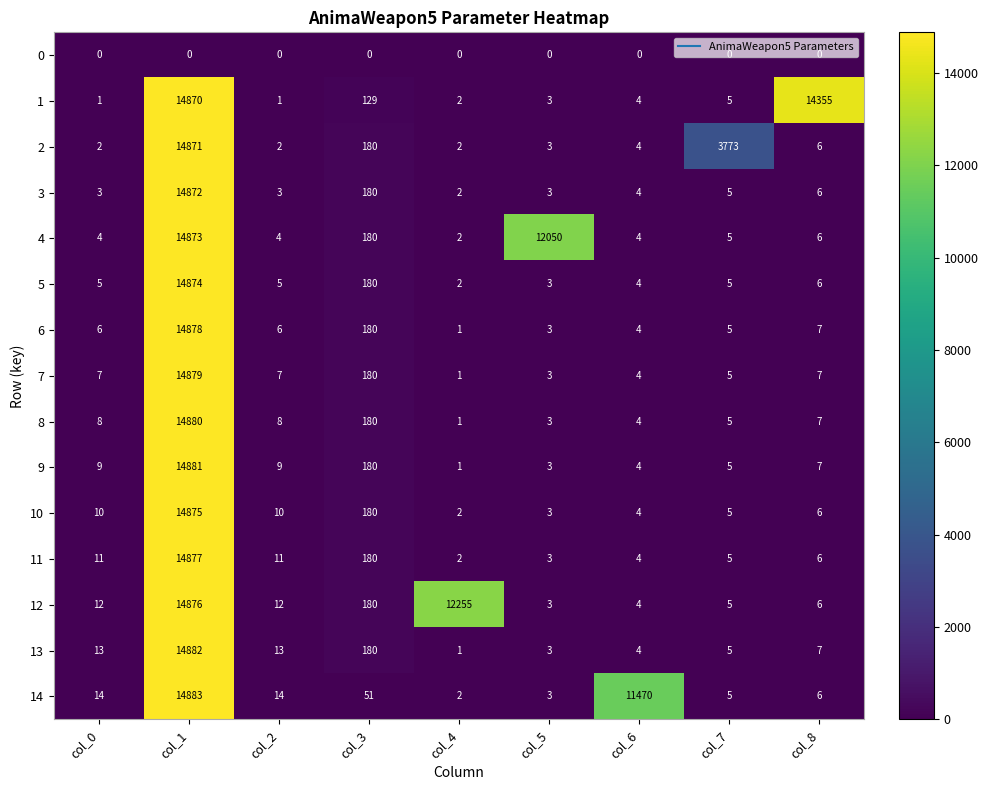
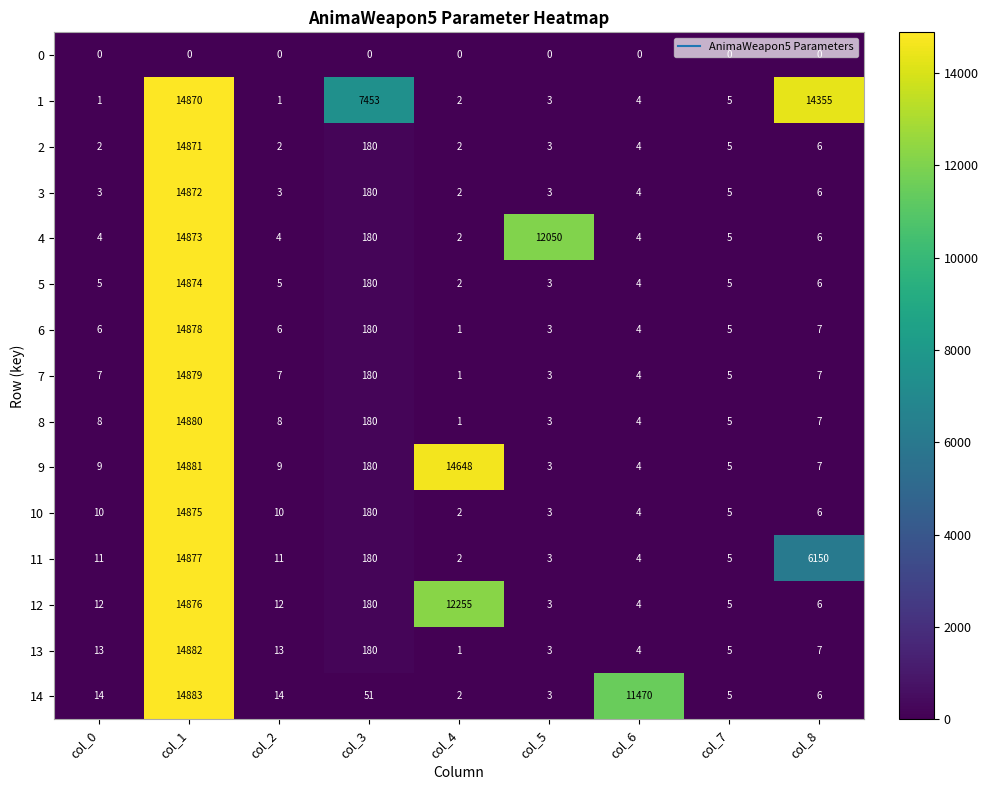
  {
    "0": {
      "col_0": 0,
      "col_1": 0,
      "col_2": 0,
      "col_3": 0,
      "col_4": 0,
      "col_5": 0,
      "col_6": 0
    },
    "1": {
      "col_0": 1,
      "col_1": 14870,
      "col_2": 1,
-     "col_3": 129,
+     "col_3": 7453,
      "col_4": 2,
      "col_5": 3,
      "col_6": 4,
      "col_7": 5,
      "col_8": 14355
    },
    "2": {
      "col_0": 2,
      "col_1": 14871,
      "col_2": 2,
      "col_3": 180,
      "col_4": 2,
      "col_5": 3,
      "col_6": 4,
-     "col_7": 3773,
+     "col_7": 5,
      "col_8": 6
    },
    "3": {
      "col_0": 3,
      "col_1": 14872,
      "col_2": 3,
      "col_3": 180,
      "col_4": 2,
      "col_5": 3,
      "col_6": 4,
      "col_7": 5,
      "col_8": 6
    },
    "4": {
      "col_0": 4,
      "col_1": 14873,
      "col_2": 4,
      "col_3": 180,
      "col_4": 2,
      "col_5": 12050,
      "col_6": 4,
      "col_7": 5,
      "col_8": 6
    },
    "5": {
      "col_0": 5,
      "col_1": 14874,
      "col_2": 5,
      "col_3": 180,
      "col_4": 2,
      "col_5": 3,
      "col_6": 4,
      "col_7": 5,
      "col_8": 6
    },
    "6": {
      "col_0": 6,
      "col_1": 14878,
      "col_2": 6,
      "col_3": 180,
      "col_4": 1,
      "col_5": 3,
      "col_6": 4,
      "col_7": 5,
      "col_8": 7
    },
    "7": {
      "col_0": 7,
      "col_1": 14879,
      "col_2": 7,
      "col_3": 180,
      "col_4": 1,
      "col_5": 3,
      "col_6": 4,
      "col_7": 5,
      "col_8": 7
    },
    "8": {
      "col_0": 8,
      "col_1": 14880,
      "col_2": 8,
      "col_3": 180,
      "col_4": 1,
      "col_5": 3,
      "col_6": 4,
      "col_7": 5,
      "col_8": 7
    },
    "9": {
      "col_0": 9,
      "col_1": 14881,
      "col_2": 9,
      "col_3": 180,
-     "col_4": 1,
+     "col_4": 14648,
      "col_5": 3,
      "col_6": 4,
      "col_7": 5,
      "col_8": 7
    },
    "10": {
      "col_0": 10,
      "col_1": 14875,
      "col_2": 10,
      "col_3": 180,
      "col_4": 2,
      "col_5": 3,
      "col_6": 4,
      "col_7": 5,
      "col_8": 6
    },
    "11": {
      "col_0": 11,
      "col_1": 14877,
      "col_2": 11,
      "col_3": 180,
      "col_4": 2,
      "col_5": 3,
      "col_6": 4,
      "col_7": 5,
-     "col_8": 6
+     "col_8": 6150
    },
    "12": {
      "col_0": 12,
      "col_1": 14876,
      "col_2": 12,
      "col_3": 180,
      "col_4": 12255,
      "col_5": 3,
      "col_6": 4,
      "col_7": 5,
      "col_8": 6
    },
    "13": {
      "col_0": 13,
      "col_1": 14882,
      "col_2": 13,
      "col_3": 180,
      "col_4": 1,
      "col_5": 3,
      "col_6": 4,
      "col_7": 5,
      "col_8": 7
    },
    "14": {
      "col_0": 14,
      "col_1": 14883,
      "col_2": 14,
      "col_3": 51,
      "col_4": 2,
      "col_5": 3,
      "col_6": 11470,
      "col_7": 5,
      "col_8": 6
    }
  }
